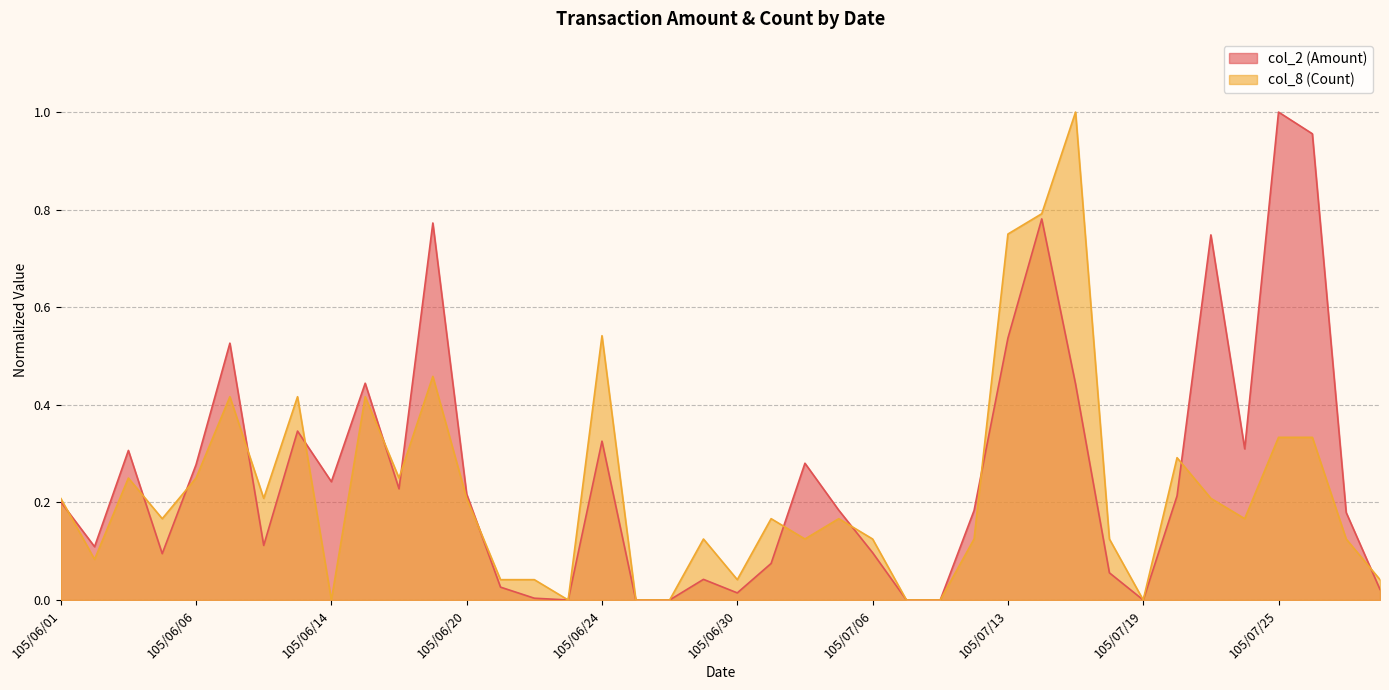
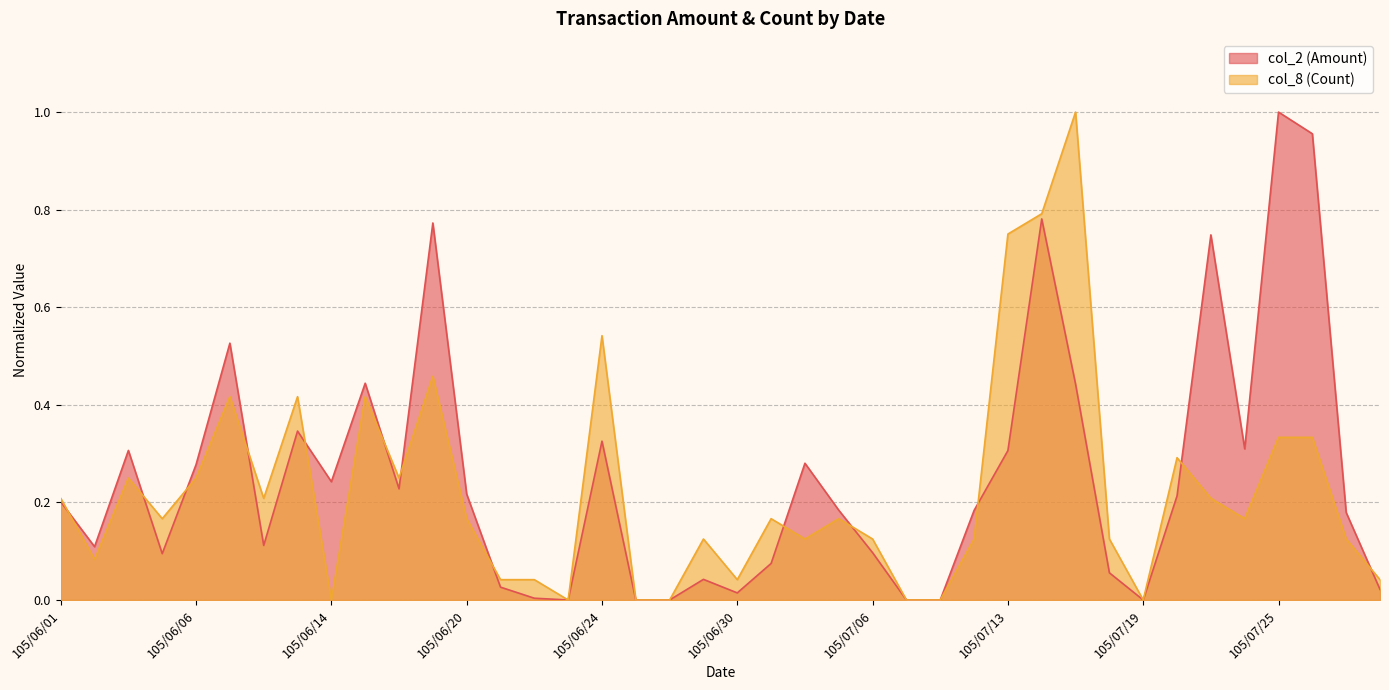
  {
    "col_2 (Amount)": {
      "105/06/01": 0.20,
      "105/06/06": 0.28,
      "105/06/14": 0.24,
      "105/06/20": 0.22,
      "105/06/24": 0.33,
      "105/06/30": 0.01,
      "105/07/06": 0.10,
-     "105/07/13": 0.54,
+     "105/07/13": 0.31,
      "105/07/25": 1.00
    },
    "col_8 (Count)": {
      "105/06/01": 0.21,
      "105/06/06": 0.25,
      "105/06/14": 0.00,
-     "105/06/20": 0.21,
+     "105/06/20": 0.17,
      "105/06/24": 0.54,
      "105/06/30": 0.04,
      "105/07/06": 0.13,
      "105/07/13": 0.75,
      "105/07/25": 0.33
    }
  }
